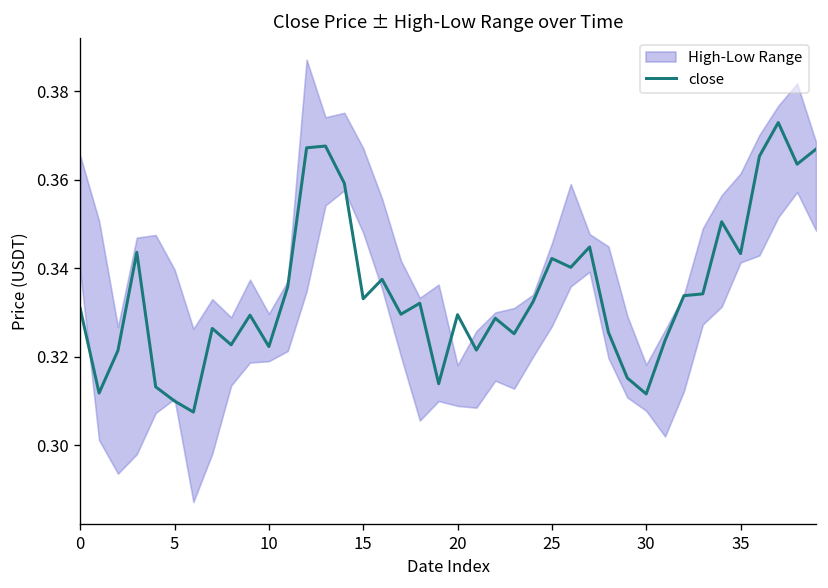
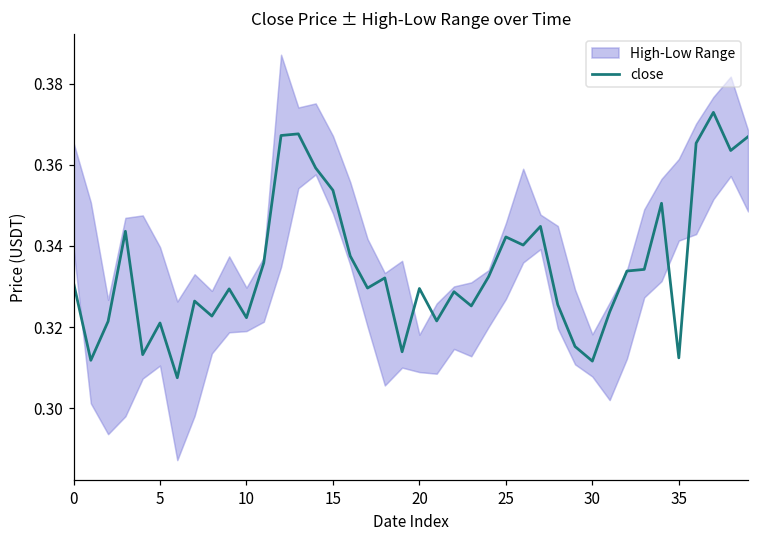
  {
    "close": {
      "0": 0.331,
-     "5": 0.310,
+     "5": 0.321,
      "10": 0.322,
-     "15": 0.333,
+     "15": 0.354,
      "20": 0.330,
      "25": 0.342,
      "30": 0.312,
-     "35": 0.343
+     "35": 0.312
    }
  }
